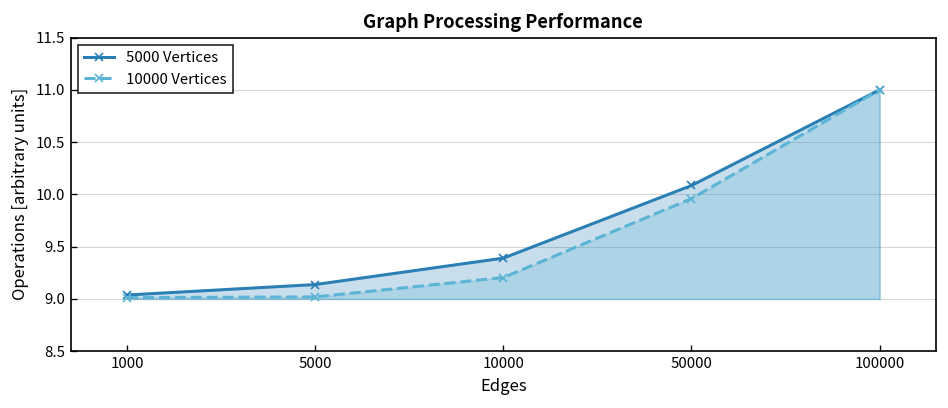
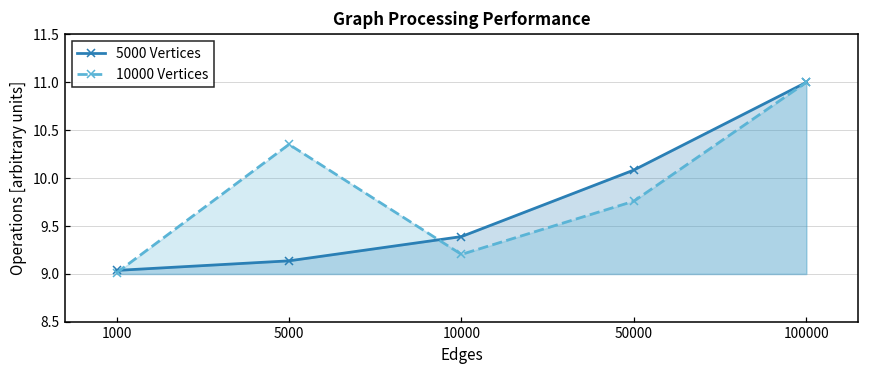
  {
    "5000 Vertices": {
      "5000": 9.1,
      "10000": 9.4,
      "50000": 10.1
    },
    "10000 Vertices": {
-     "5000": 9.0,
+     "5000": 10.4,
      "10000": 9.2,
-     "50000": 10.0
+     "50000": 9.8
    }
  }
